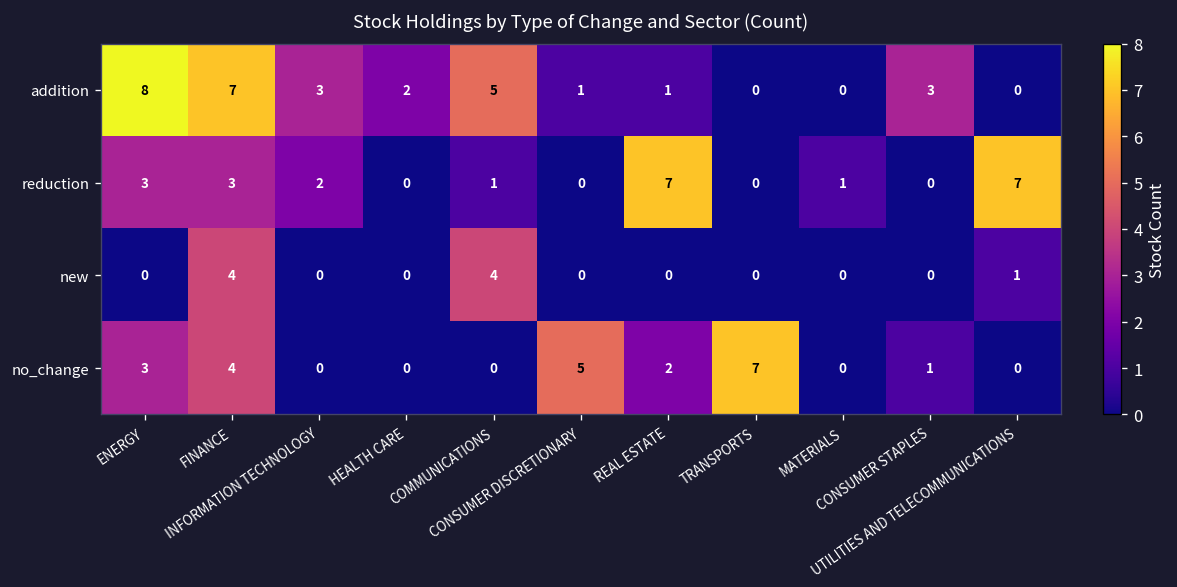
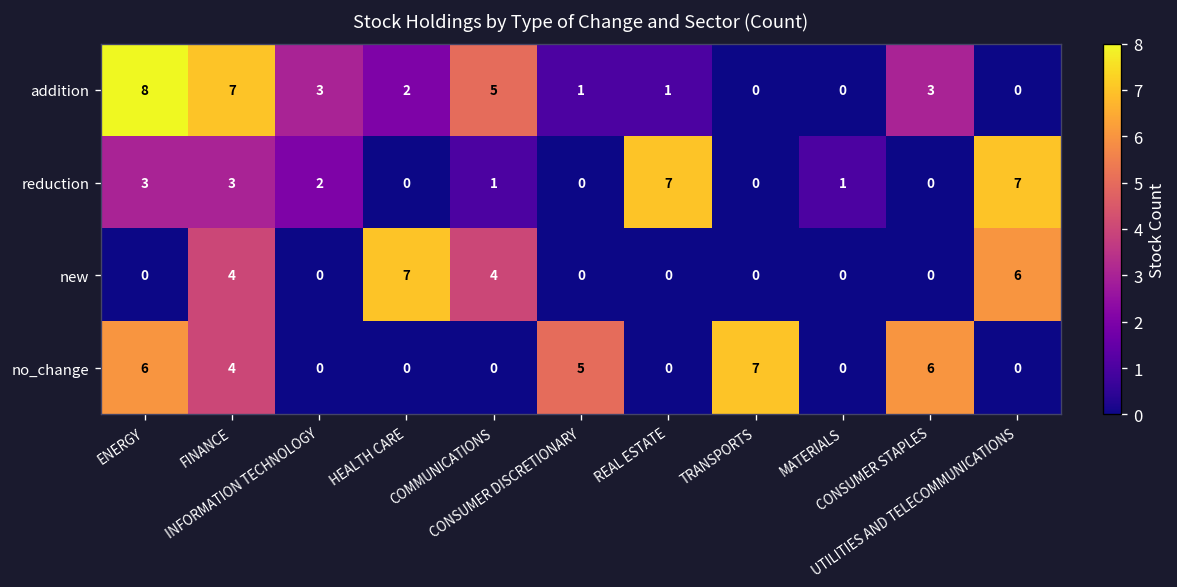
  {
    "addition": {
      "ENERGY": 8,
      "FINANCE": 7,
      "INFORMATION TECHNOLOGY": 3,
      "HEALTH CARE": 2,
      "COMMUNICATIONS": 5,
      "CONSUMER DISCRETIONARY": 1,
      "REAL ESTATE": 1,
      "TRANSPORTS": 0,
      "MATERIALS": 0,
      "CONSUMER STAPLES": 3,
      "UTILITIES AND TELECOMMUNICATIONS": 0
    },
    "reduction": {
      "ENERGY": 3,
      "FINANCE": 3,
      "INFORMATION TECHNOLOGY": 2,
      "HEALTH CARE": 0,
      "COMMUNICATIONS": 1,
      "CONSUMER DISCRETIONARY": 0,
      "REAL ESTATE": 7,
      "TRANSPORTS": 0,
      "MATERIALS": 1,
      "CONSUMER STAPLES": 0,
      "UTILITIES AND TELECOMMUNICATIONS": 7
    },
    "new": {
      "ENERGY": 0,
      "FINANCE": 4,
      "INFORMATION TECHNOLOGY": 0,
-     "HEALTH CARE": 0,
+     "HEALTH CARE": 7,
      "COMMUNICATIONS": 4,
      "CONSUMER DISCRETIONARY": 0,
      "REAL ESTATE": 0,
      "TRANSPORTS": 0,
      "MATERIALS": 0,
      "CONSUMER STAPLES": 0,
-     "UTILITIES AND TELECOMMUNICATIONS": 1
+     "UTILITIES AND TELECOMMUNICATIONS": 6
    },
    "no_change": {
-     "ENERGY": 3,
+     "ENERGY": 6,
      "FINANCE": 4,
      "INFORMATION TECHNOLOGY": 0,
      "HEALTH CARE": 0,
      "COMMUNICATIONS": 0,
      "CONSUMER DISCRETIONARY": 5,
-     "REAL ESTATE": 2,
+     "REAL ESTATE": 0,
      "TRANSPORTS": 7,
      "MATERIALS": 0,
-     "CONSUMER STAPLES": 1,
+     "CONSUMER STAPLES": 6,
      "UTILITIES AND TELECOMMUNICATIONS": 0
    }
  }
